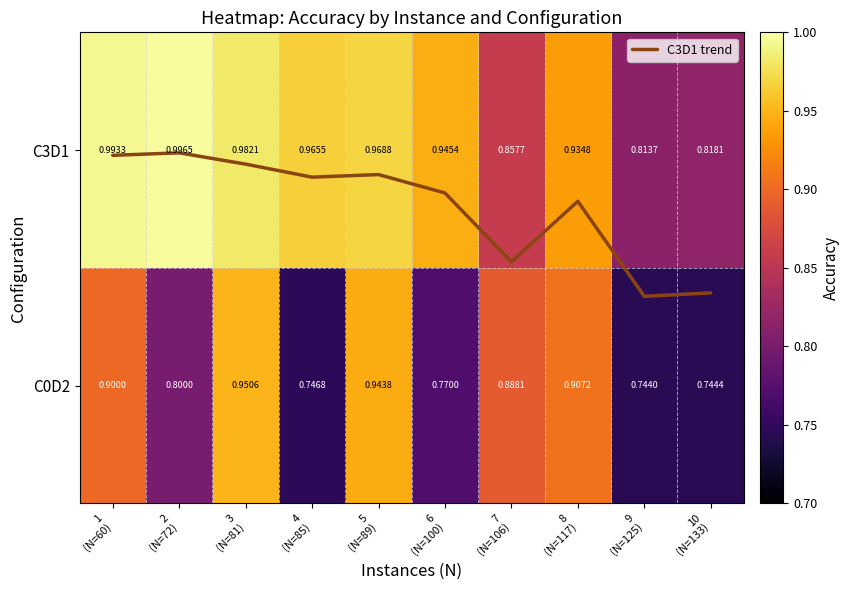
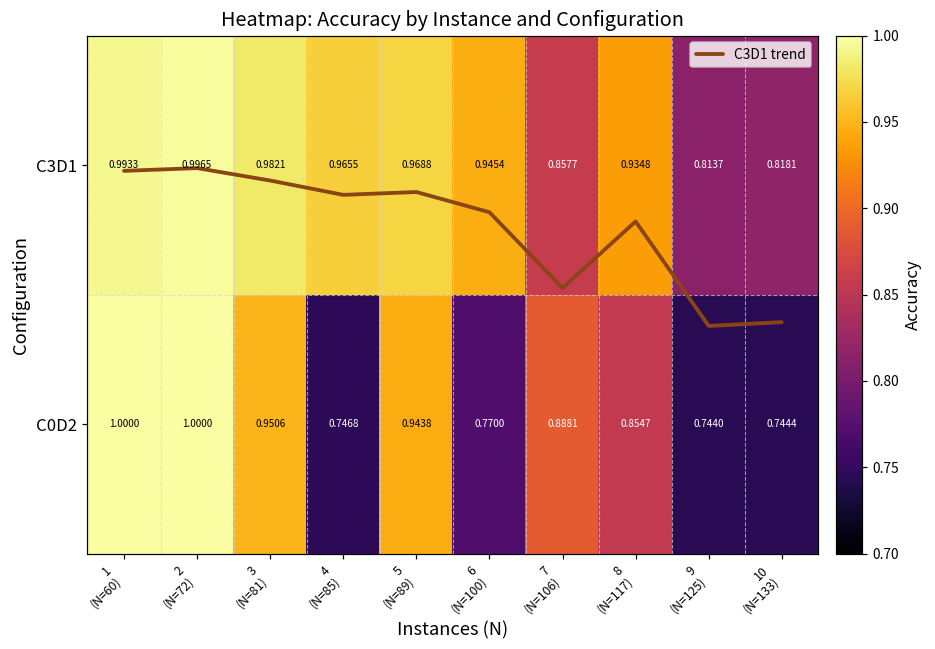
  {
    "C3D1": {
      "3 (N=81)": 0.9821,
      "4 (N=85)": 0.9655,
      "5 (N=89)": 0.9688,
      "6 (N=100)": 0.9454,
      "7 (N=106)": 0.8577,
      "8 (N=117)": 0.9348,
      "9 (N=125)": 0.8137,
      "10 (N=133)": 0.8181
    },
    "C0D2": {
-     "1 (N=60)": 0.9000,
-     "2 (N=72)": 0.8000,
+     "1 (N=60)": 1.0000,
+     "2 (N=72)": 1.0000,
      "3 (N=81)": 0.9506,
      "4 (N=85)": 0.7468,
      "5 (N=89)": 0.9438,
      "6 (N=100)": 0.7700,
      "7 (N=106)": 0.8881,
-     "8 (N=117)": 0.9072,
+     "8 (N=117)": 0.8547,
      "9 (N=125)": 0.7440,
      "10 (N=133)": 0.7444
    }
  }
